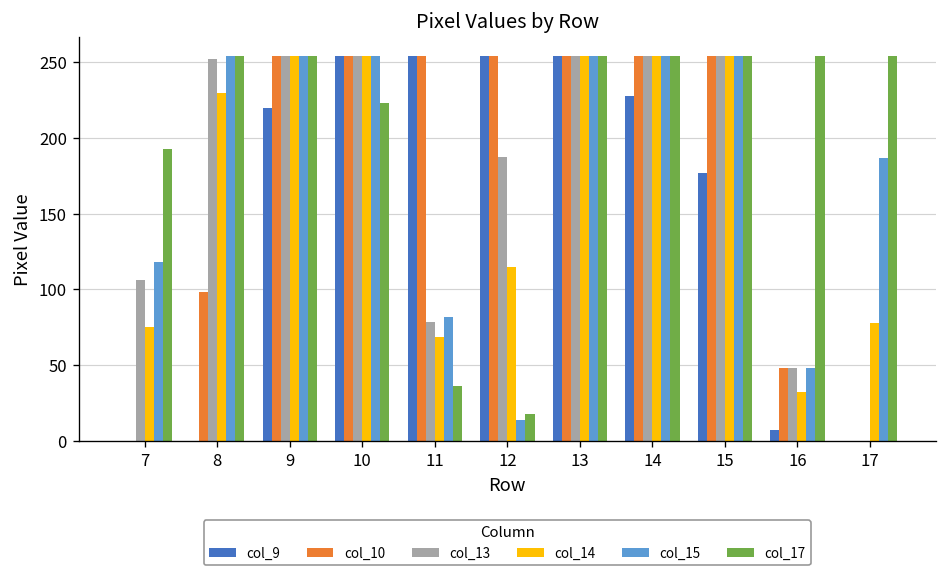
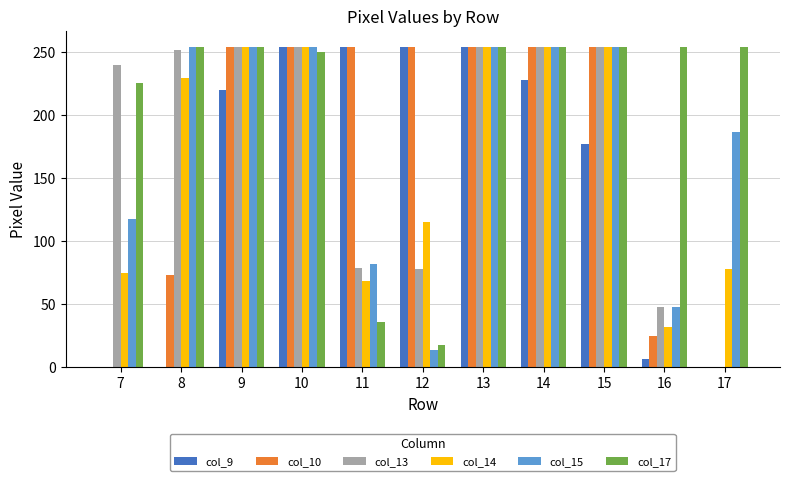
  {
    "col_10": {
      "7": 0,
-     "8": 98,
+     "8": 73,
      "9": 254,
      "10": 254,
      "11": 254,
      "12": 254,
      "13": 254,
      "14": 254,
      "15": 254,
-     "16": 48,
+     "16": 25,
      "17": 0
    },
    "col_13": {
-     "7": 106,
+     "7": 240,
      "8": 252,
      "9": 254,
      "10": 254,
      "11": 79,
-     "12": 188,
+     "12": 78,
      "13": 254,
      "14": 254,
      "15": 254,
      "16": 48,
      "17": 0
    },
    "col_14": {
      "7": 75,
      "8": 230,
      "9": 254,
      "10": 254,
      "11": 69,
      "12": 115,
      "13": 254,
      "14": 254,
      "15": 254,
      "16": 32,
      "17": 78
    },
    "col_17": {
-     "7": 193,
+     "7": 225,
      "8": 254,
      "9": 254,
-     "10": 223,
+     "10": 250,
      "11": 36,
      "12": 18,
      "13": 254,
      "14": 254,
      "15": 254,
      "16": 254,
      "17": 254
    }
  }
